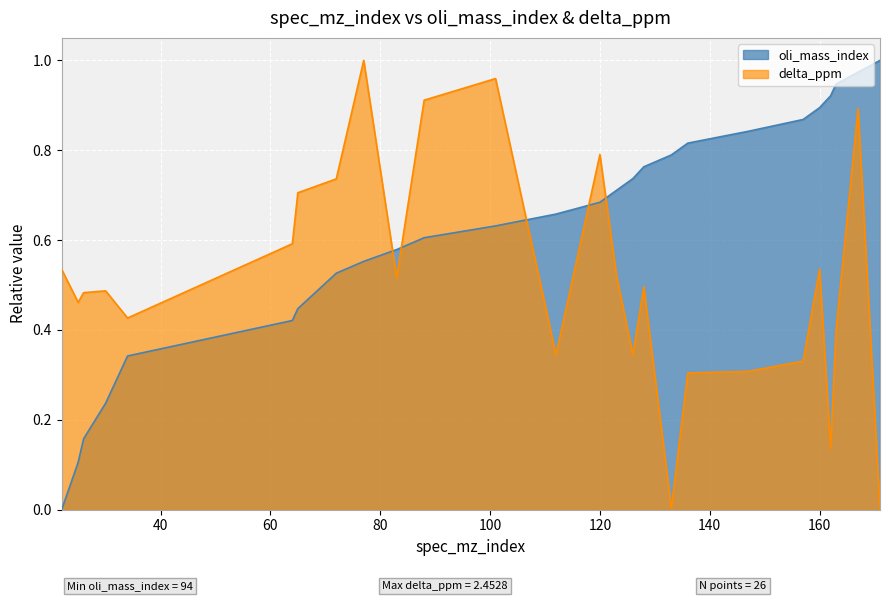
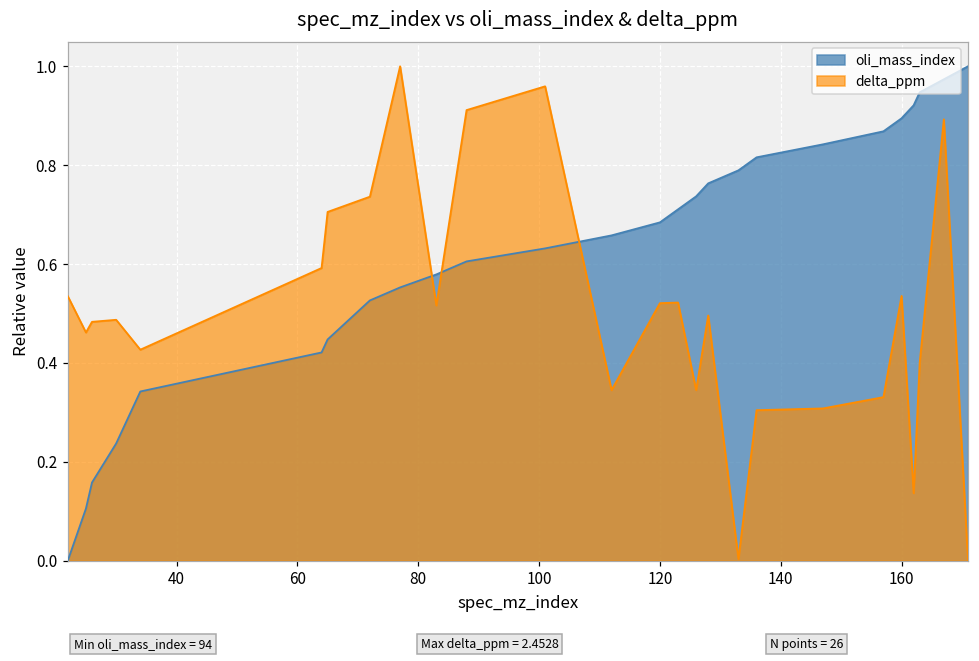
  {
    "oli_mass_index": {
      "120": 0.68,
      "160": 0.89
    },
    "delta_ppm": {
-     "120": 0.79,
+     "120": 0.52,
      "160": 0.54
    }
  }
